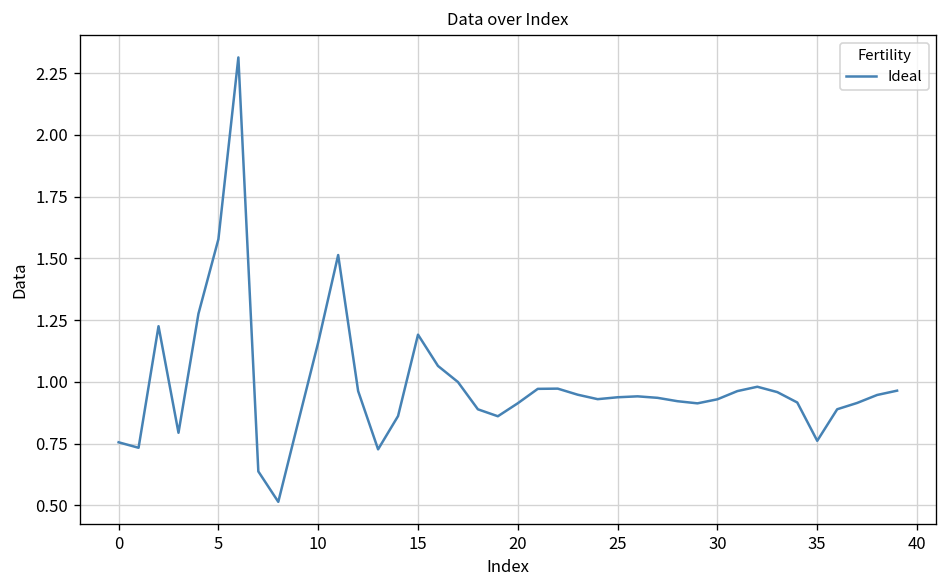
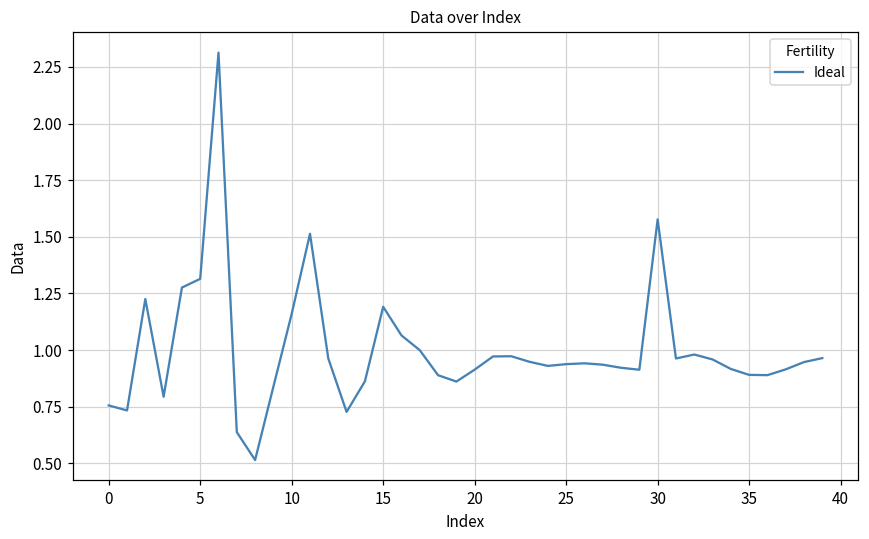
  {
    "0": 0.76,
-   "5": 1.58,
+   "5": 1.31,
    "10": 1.16,
    "15": 1.19,
    "20": 0.91,
    "25": 0.94,
-   "30": 0.93,
-   "35": 0.76
+   "30": 1.58,
+   "35": 0.89
  }
